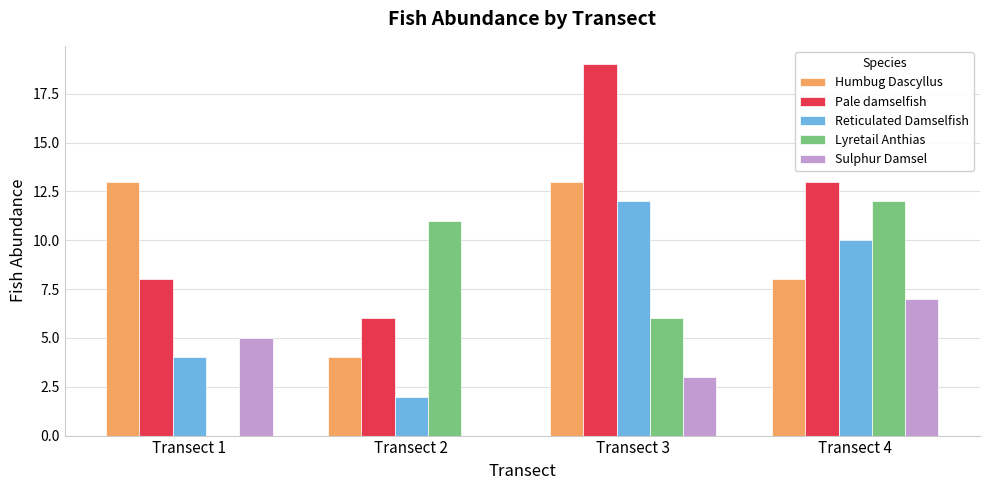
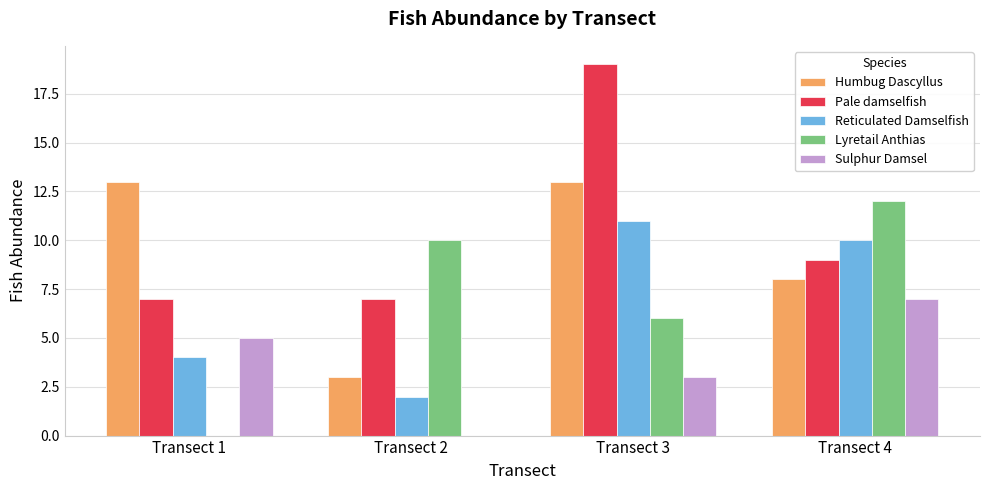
  {
    "Humbug Dascyllus": {
      "Transect 1": 13,
-     "Transect 2": 4,
+     "Transect 2": 3,
      "Transect 3": 13,
      "Transect 4": 8
    },
    "Pale damselfish": {
-     "Transect 1": 8,
-     "Transect 2": 6,
+     "Transect 1": 7,
+     "Transect 2": 7,
      "Transect 3": 19,
-     "Transect 4": 13
+     "Transect 4": 9
    },
    "Reticulated Damselfish": {
      "Transect 1": 4,
      "Transect 2": 2,
-     "Transect 3": 12,
+     "Transect 3": 11,
      "Transect 4": 10
    },
    "Lyretail Anthias": {
      "Transect 1": 0,
-     "Transect 2": 11,
+     "Transect 2": 10,
      "Transect 3": 6,
      "Transect 4": 12
    },
    "Sulphur Damsel": {
      "Transect 1": 5,
      "Transect 2": 0,
      "Transect 3": 3,
      "Transect 4": 7
    }
  }
